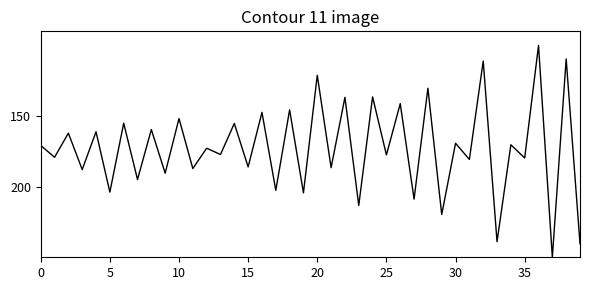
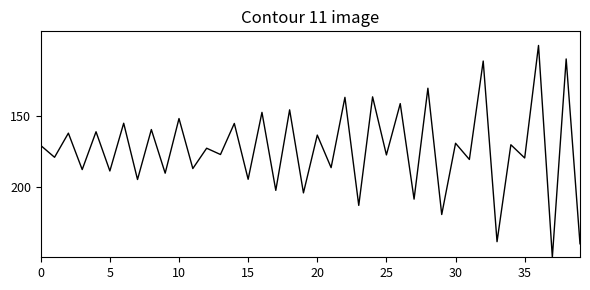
  {
    "0": 171,
-   "5": 204,
+   "5": 189,
    "10": 152,
-   "15": 186,
-   "20": 121,
+   "15": 195,
+   "20": 163,
    "25": 178,
    "30": 169,
    "35": 180
  }
